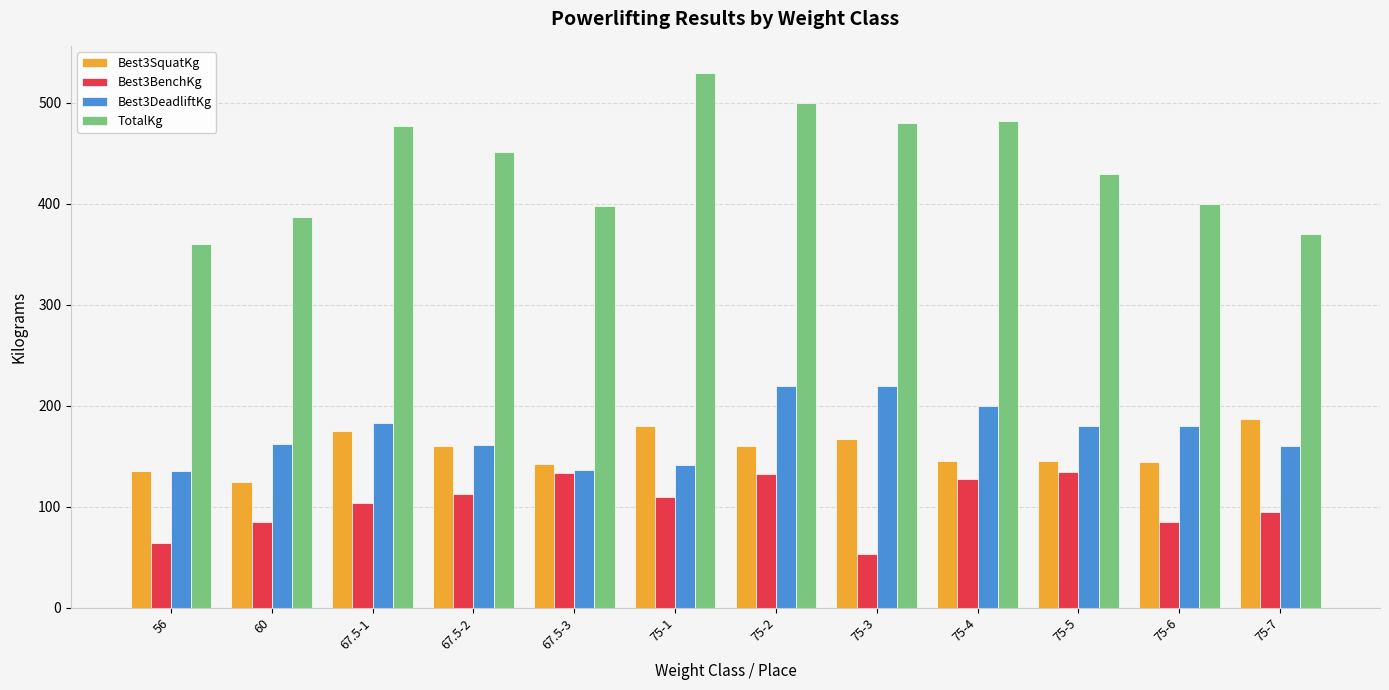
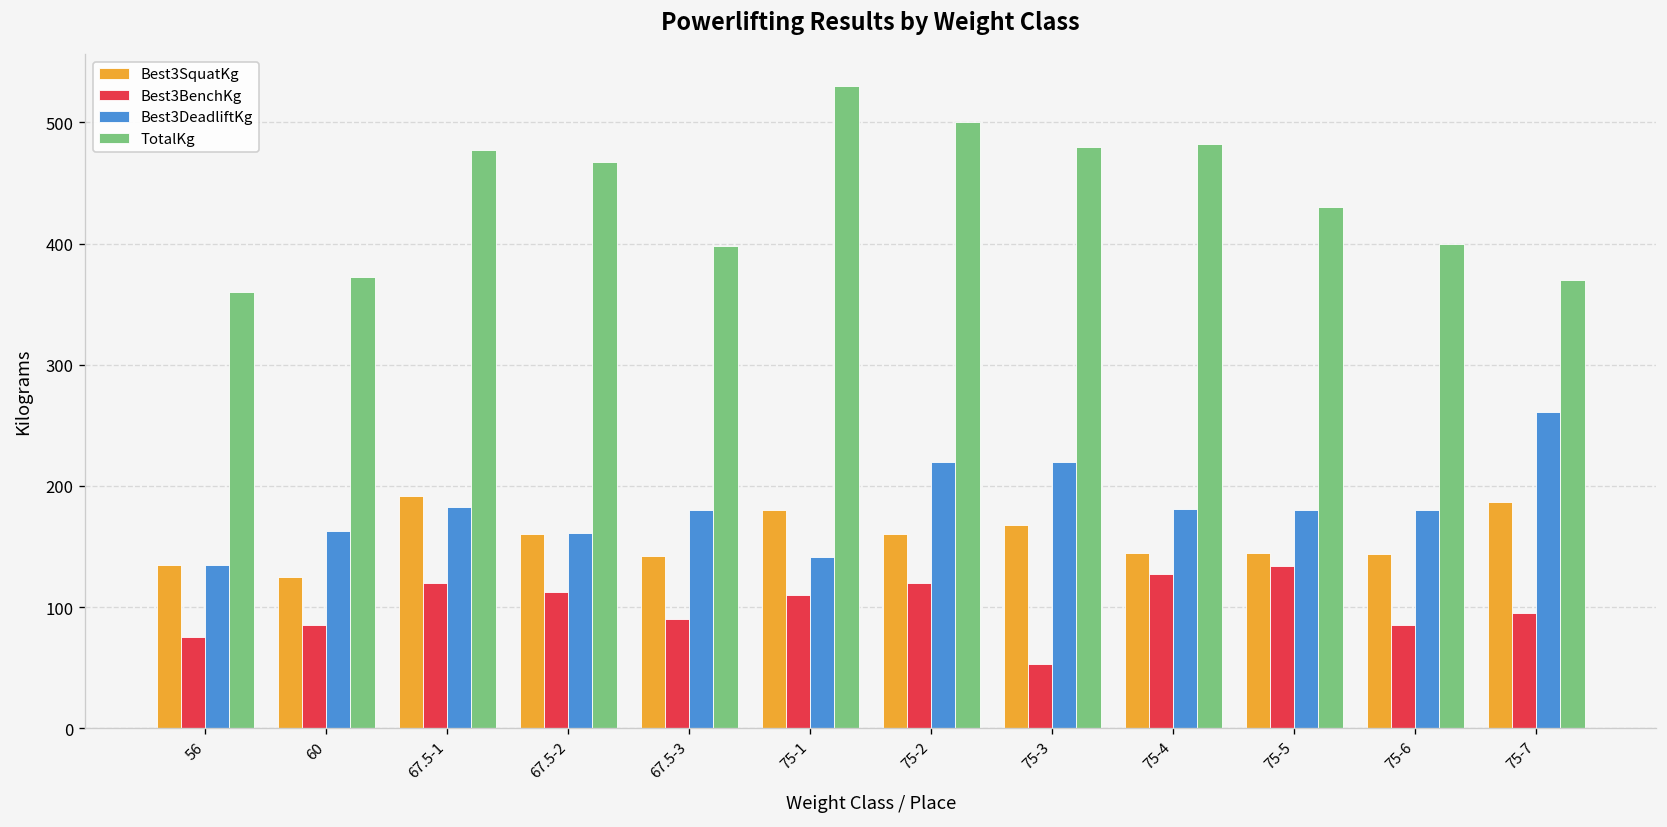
  {
    "Best3SquatKg": {
      "56": 135,
      "60": 125,
-     "67.5-1": 175,
+     "67.5-1": 192,
      "67.5-2": 160,
      "67.5-3": 143,
      "75-1": 180,
      "75-2": 160,
      "75-3": 168,
      "75-4": 145,
      "75-5": 145,
      "75-6": 144,
      "75-7": 187
    },
    "Best3BenchKg": {
-     "56": 64,
+     "56": 75,
      "60": 85,
-     "67.5-1": 104,
+     "67.5-1": 120,
      "67.5-2": 113,
-     "67.5-3": 133,
+     "67.5-3": 90,
      "75-1": 110,
-     "75-2": 132,
+     "75-2": 120,
      "75-3": 53,
      "75-4": 128,
      "75-5": 134,
      "75-6": 85,
      "75-7": 95
    },
    "Best3DeadliftKg": {
      "56": 135,
      "60": 163,
      "67.5-1": 183,
      "67.5-2": 161,
-     "67.5-3": 136,
+     "67.5-3": 180,
      "75-1": 141,
      "75-2": 220,
      "75-3": 220,
-     "75-4": 200,
+     "75-4": 181,
      "75-5": 180,
      "75-6": 180,
-     "75-7": 160
+     "75-7": 261
    },
    "TotalKg": {
      "56": 360,
-     "60": 387,
+     "60": 373,
      "67.5-1": 478,
-     "67.5-2": 451,
+     "67.5-2": 468,
      "67.5-3": 398,
      "75-1": 530,
      "75-2": 500,
      "75-3": 480,
      "75-4": 482,
      "75-5": 430,
      "75-6": 400,
      "75-7": 370
    }
  }
